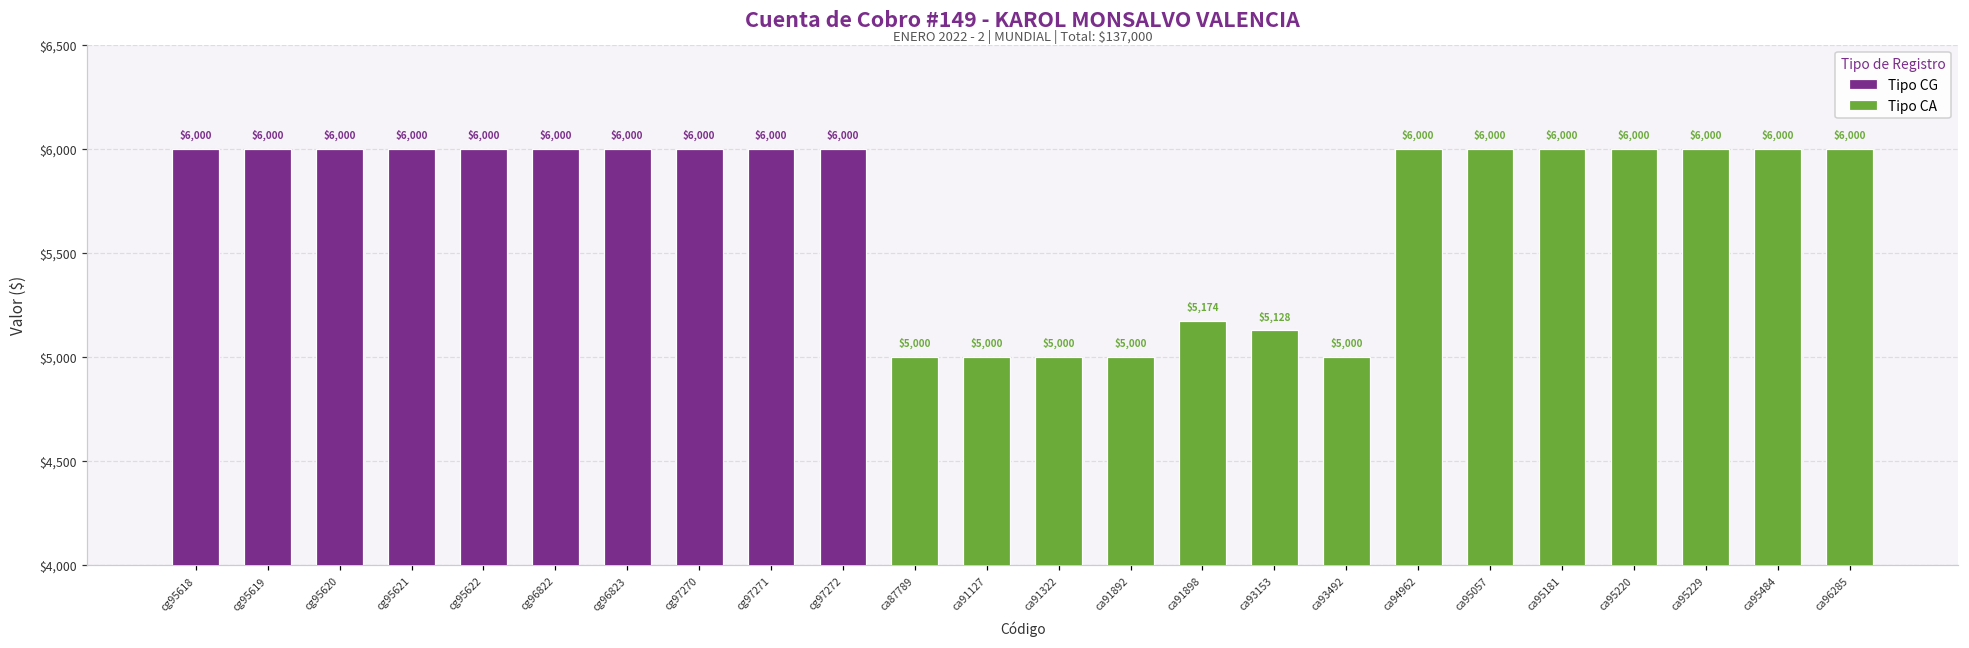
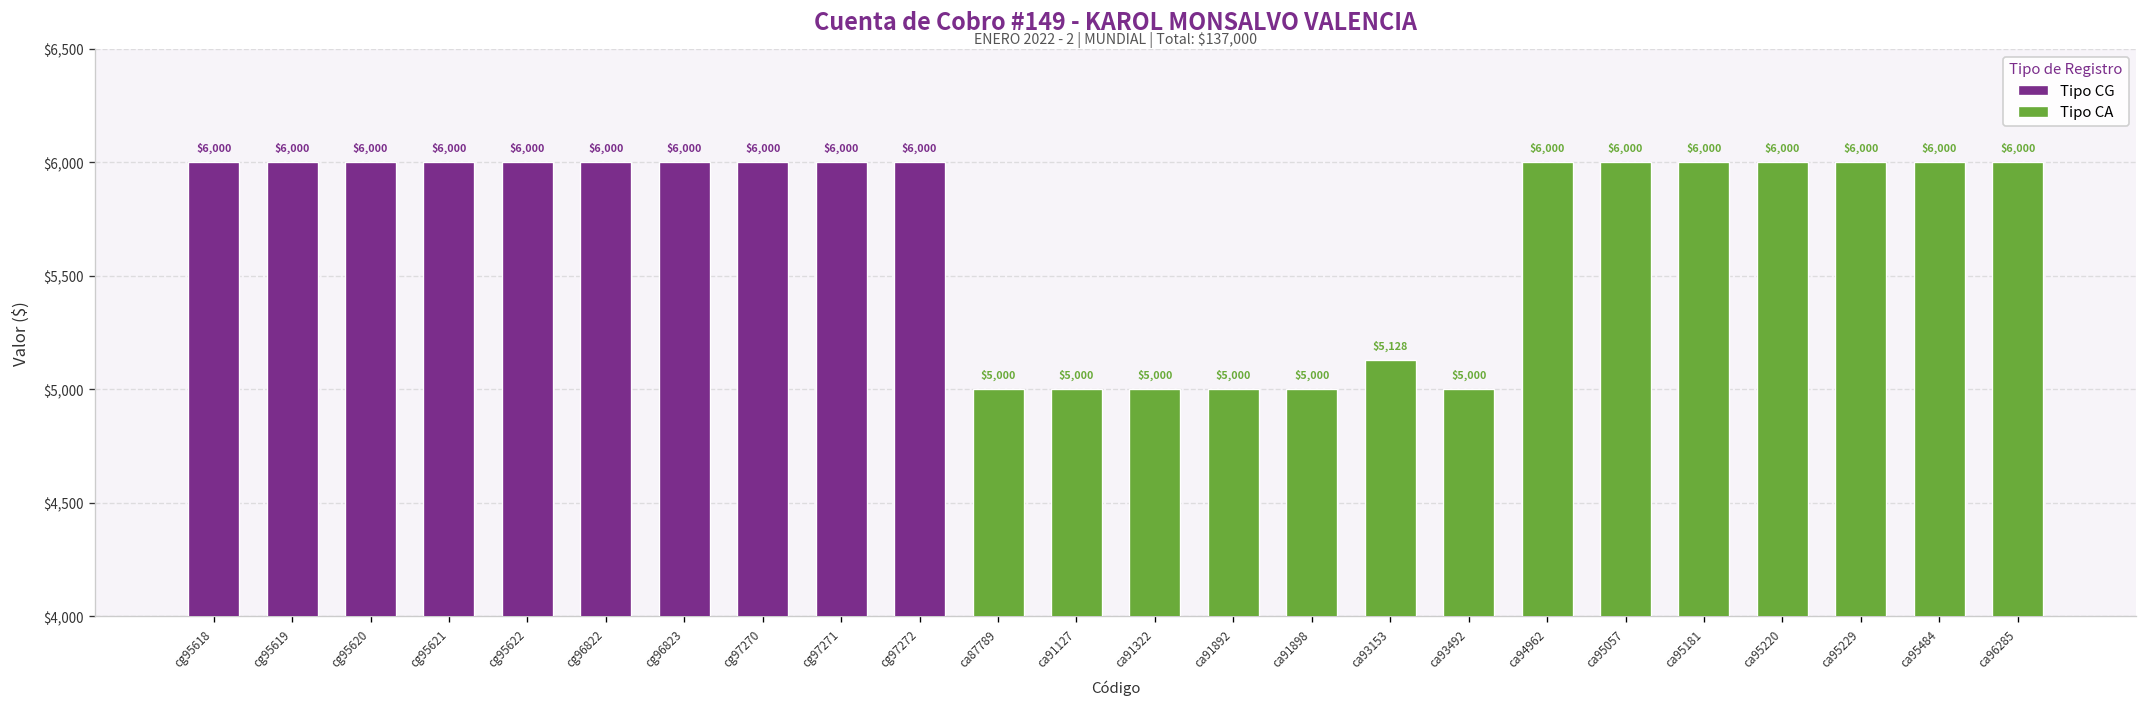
  {
    "Tipo CG": {
      "cg95618": "$6,000",
      "cg95619": "$6,000",
      "cg95620": "$6,000",
      "cg95621": "$6,000",
      "cg95622": "$6,000",
      "cg96822": "$6,000",
      "cg96823": "$6,000",
      "cg97270": "$6,000",
      "cg97271": "$6,000",
      "cg97272": "$6,000"
    },
    "Tipo CA": {
      "ca87789": "$5,000",
      "ca91127": "$5,000",
      "ca91322": "$5,000",
      "ca91892": "$5,000",
-     "ca91898": "$5,174",
+     "ca91898": "$5,000",
      "ca93153": "$5,128",
      "ca93492": "$5,000",
      "ca94962": "$6,000",
      "ca95057": "$6,000",
      "ca95181": "$6,000",
      "ca95220": "$6,000",
      "ca95229": "$6,000",
      "ca95484": "$6,000",
      "ca96285": "$6,000"
    }
  }
